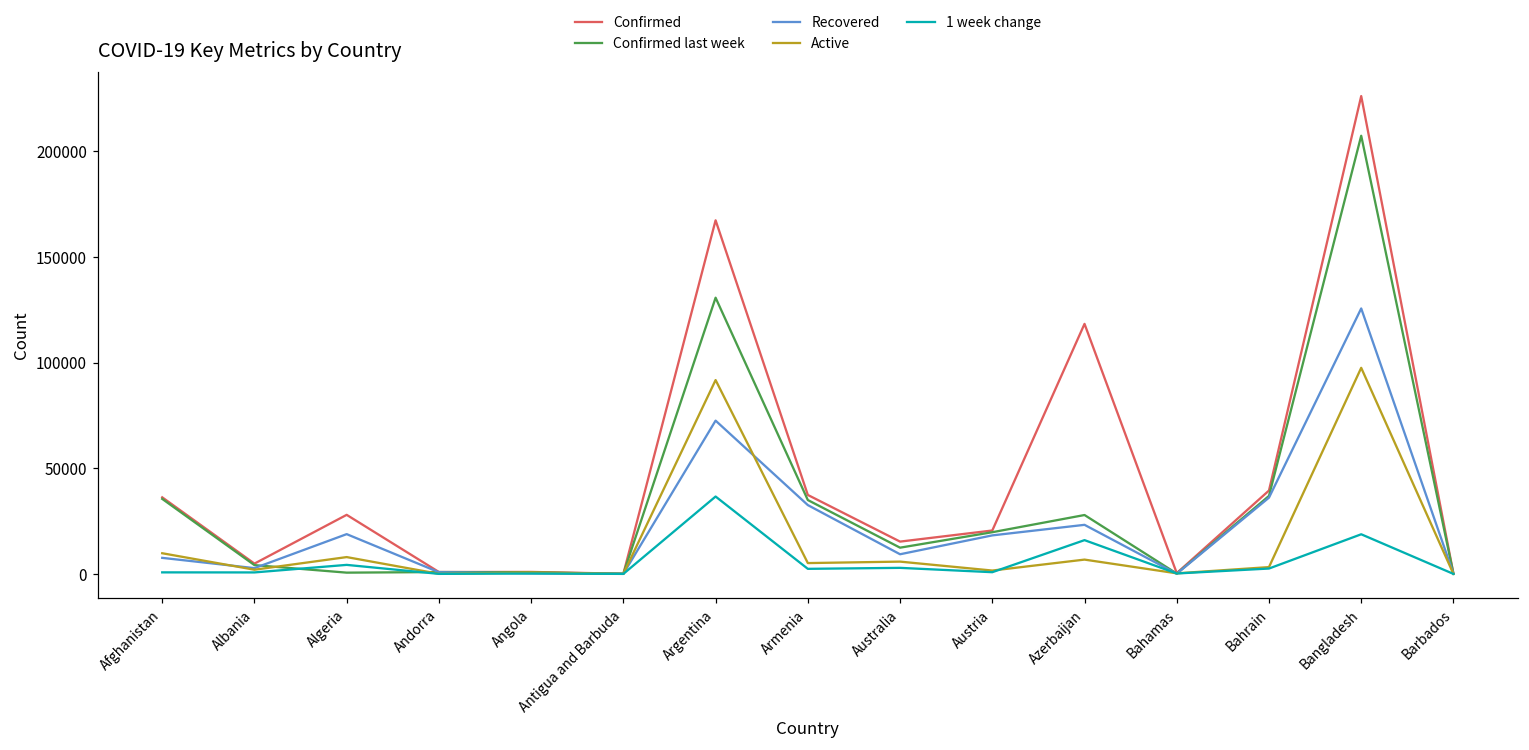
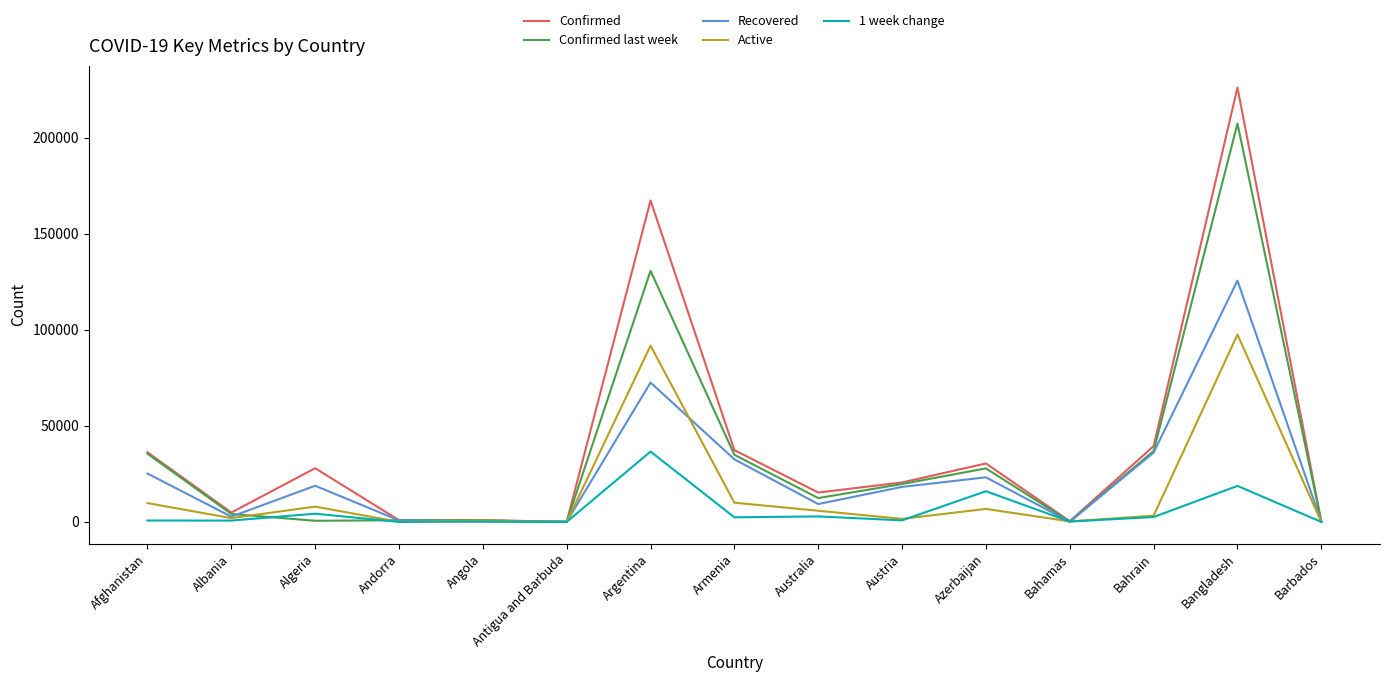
  {
    "Confirmed": {
      "Algeria": 28000,
      "Argentina": 167000,
      "Armenia": 37000,
      "Australia": 15000,
-     "Azerbaijan": 118000,
+     "Azerbaijan": 30000,
      "Bahrain": 39000,
      "Bangladesh": 226000
    },
    "Confirmed last week": {
      "Algeria": 1000,
      "Argentina": 131000,
      "Armenia": 35000,
      "Australia": 12000,
      "Azerbaijan": 28000,
      "Bangladesh": 207000
    },
    "Recovered": {
-     "Afghanistan": 8000,
+     "Afghanistan": 25000,
      "Algeria": 19000,
      "Argentina": 73000,
      "Armenia": 33000,
      "Australia": 9000,
      "Austria": 18000,
      "Azerbaijan": 23000,
      "Bangladesh": 126000
    },
    "Active": {
      "Afghanistan": 10000,
      "Algeria": 8000,
      "Argentina": 92000,
-     "Armenia": 5000,
+     "Armenia": 10000,
      "Australia": 6000,
      "Azerbaijan": 7000,
      "Bangladesh": 98000
    },
    "1 week change": {
      "Afghanistan": 1000,
      "Algeria": 4000,
      "Argentina": 37000,
      "Armenia": 2000,
      "Australia": 3000,
      "Azerbaijan": 16000,
      "Bangladesh": 19000
    }
  }
